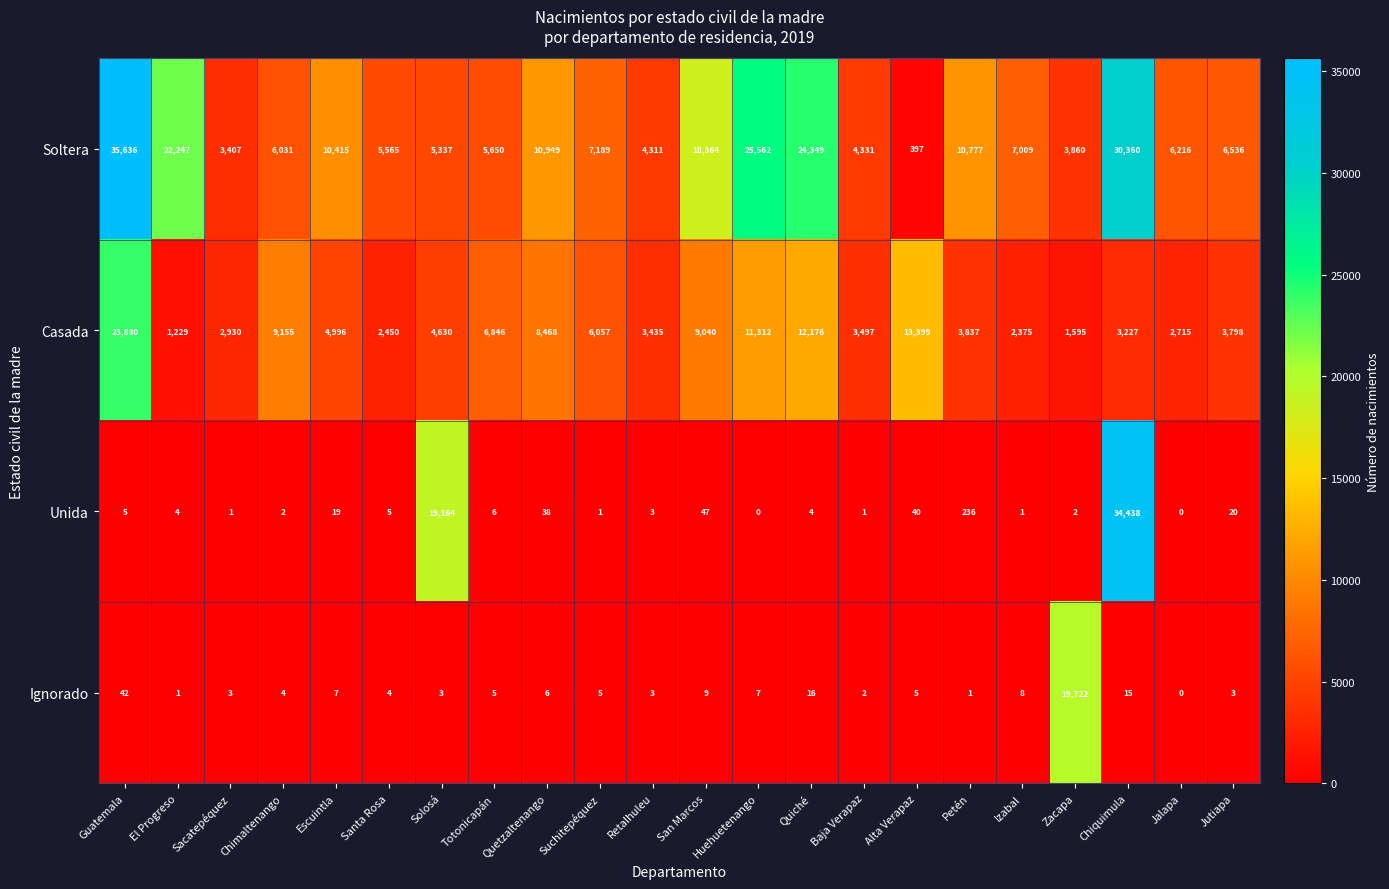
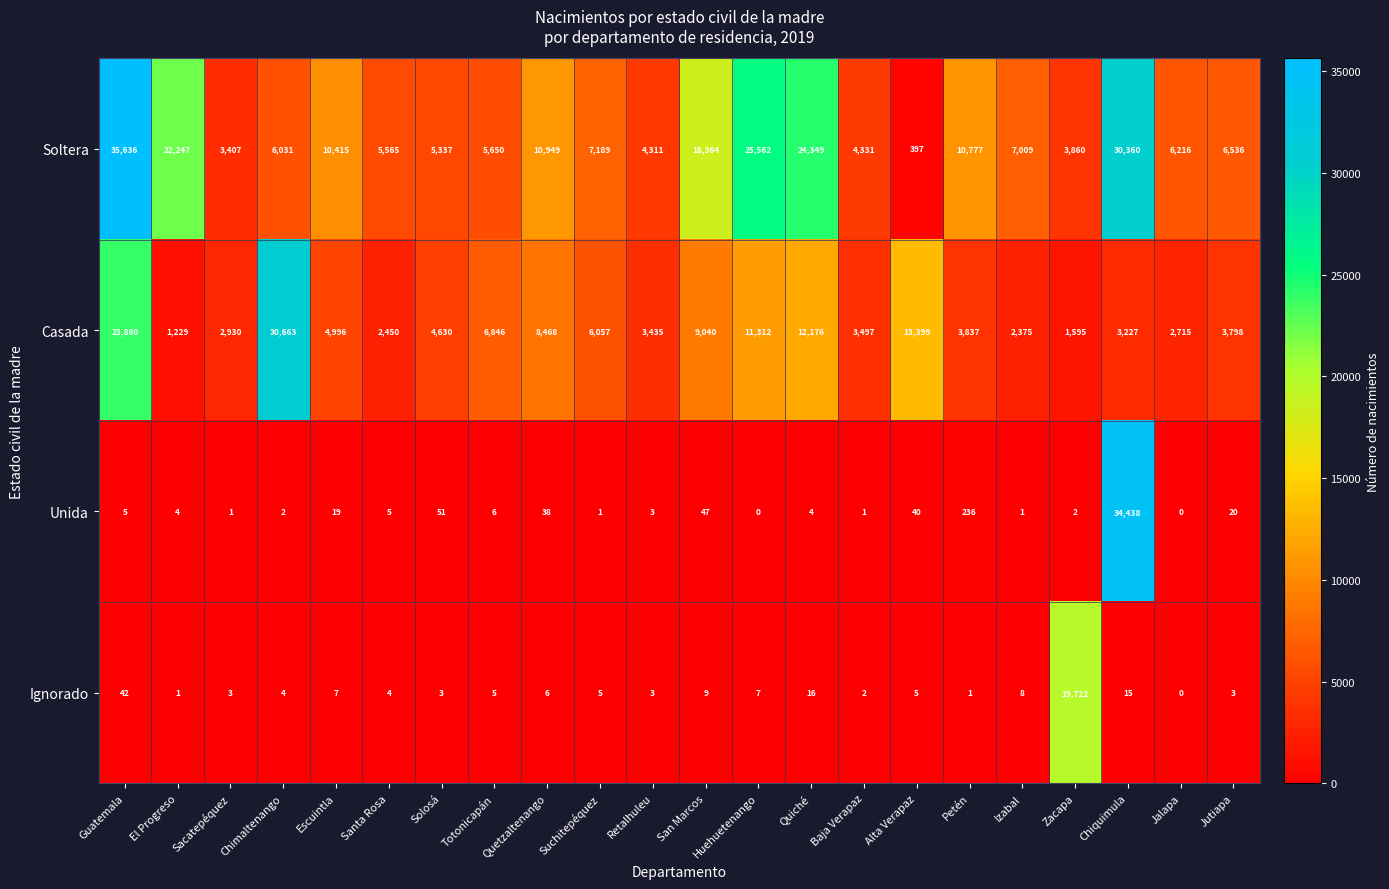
  {
    "Soltera": {
      "Guatemala": "35,636",
      "El Progreso": "22,247",
      "Sacatepéquez": "3,407",
      "Chimaltenango": "6,031",
      "Escuintla": "10,415",
      "Santa Rosa": "5,565",
      "Solosá": "5,337",
      "Totonicapán": "5,650",
      "Quetzaltenango": "10,949",
      "Suchitepéquez": "7,189",
      "Retalhuleu": "4,311",
      "San Marcos": "18,364",
      "Huehuetenango": "25,562",
      "Quiché": "24,349",
      "Baja Verapaz": "4,331",
      "Alta Verapaz": "397",
      "Petén": "10,777",
      "Izabal": "7,009",
      "Zacapa": "3,860",
      "Chiquimula": "30,360",
      "Jalapa": "6,216",
      "Jutiapa": "6,536"
    },
    "Casada": {
      "Guatemala": "23,880",
      "El Progreso": "1,229",
      "Sacatepéquez": "2,930",
-     "Chimaltenango": "9,155",
+     "Chimaltenango": "30,663",
      "Escuintla": "4,996",
      "Santa Rosa": "2,450",
      "Solosá": "4,630",
      "Totonicapán": "6,846",
      "Quetzaltenango": "8,468",
      "Suchitepéquez": "6,057",
      "Retalhuleu": "3,435",
      "San Marcos": "9,040",
      "Huehuetenango": "11,312",
      "Quiché": "12,176",
      "Baja Verapaz": "3,497",
      "Alta Verapaz": "13,399",
      "Petén": "3,837",
      "Izabal": "2,375",
      "Zacapa": "1,595",
      "Chiquimula": "3,227",
      "Jalapa": "2,715",
      "Jutiapa": "3,798"
    },
    "Unida": {
      "Guatemala": "5",
      "El Progreso": "4",
      "Sacatepéquez": "1",
      "Chimaltenango": "2",
      "Escuintla": "19",
      "Santa Rosa": "5",
-     "Solosá": "19,164",
+     "Solosá": "51",
      "Totonicapán": "6",
      "Quetzaltenango": "38",
      "Suchitepéquez": "1",
      "Retalhuleu": "3",
      "San Marcos": "47",
      "Huehuetenango": "0",
      "Quiché": "4",
      "Baja Verapaz": "1",
      "Alta Verapaz": "40",
      "Petén": "236",
      "Izabal": "1",
      "Zacapa": "2",
      "Chiquimula": "34,438",
      "Jalapa": "0",
      "Jutiapa": "20"
    },
    "Ignorado": {
      "Guatemala": "42",
      "El Progreso": "1",
      "Sacatepéquez": "3",
      "Chimaltenango": "4",
      "Escuintla": "7",
      "Santa Rosa": "4",
      "Solosá": "3",
      "Totonicapán": "5",
      "Quetzaltenango": "6",
      "Suchitepéquez": "5",
      "Retalhuleu": "3",
      "San Marcos": "9",
      "Huehuetenango": "7",
      "Quiché": "16",
      "Baja Verapaz": "2",
      "Alta Verapaz": "5",
      "Petén": "1",
      "Izabal": "8",
      "Zacapa": "19,722",
      "Chiquimula": "15",
      "Jalapa": "0",
      "Jutiapa": "3"
    }
  }
